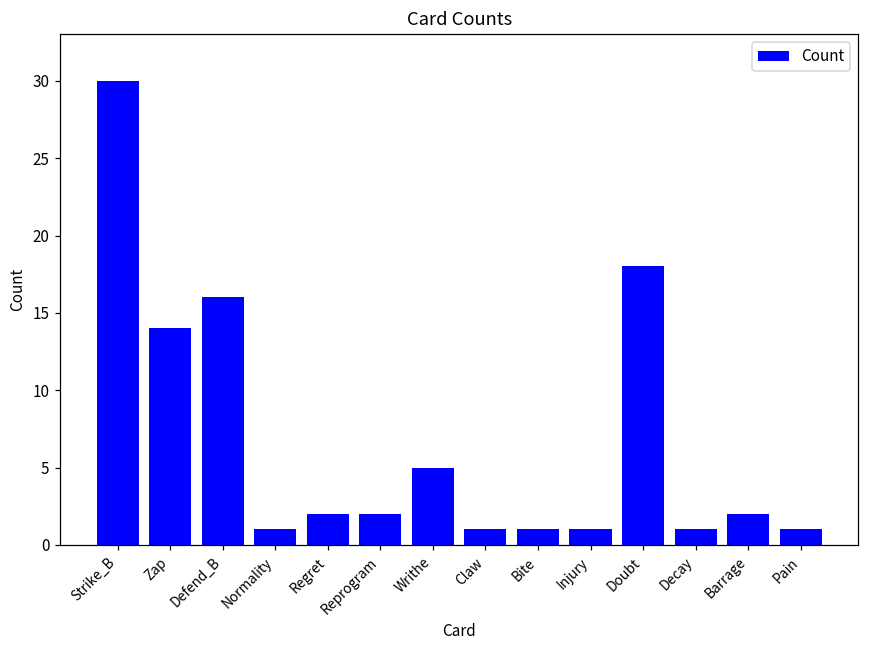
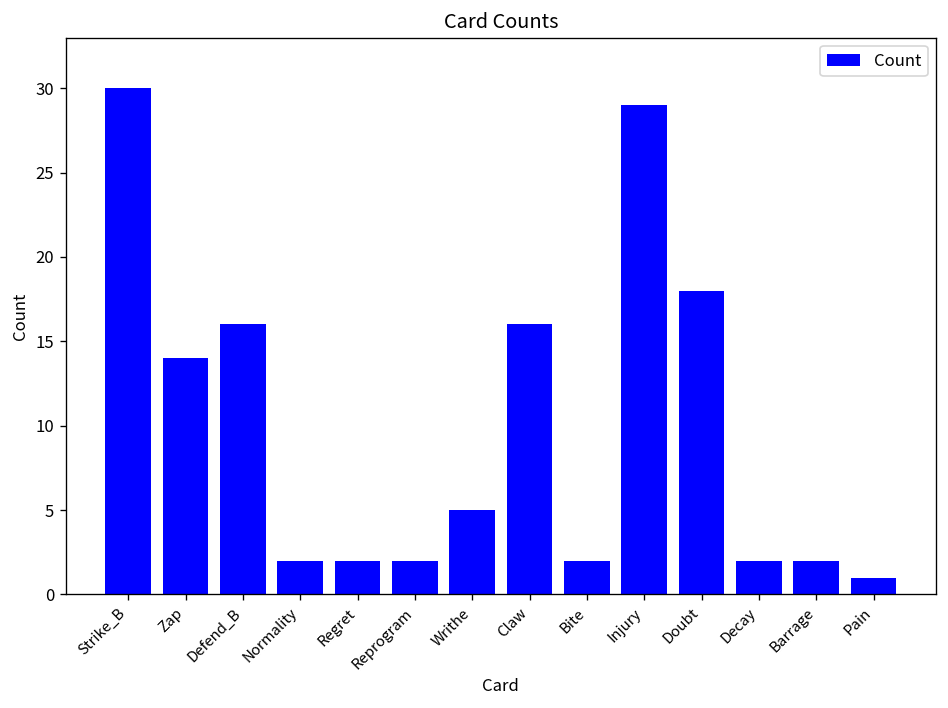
  {
    "Strike_B": 30,
    "Zap": 14,
    "Defend_B": 16,
-   "Normality": 1,
+   "Normality": 2,
    "Regret": 2,
    "Reprogram": 2,
    "Writhe": 5,
-   "Claw": 1,
-   "Bite": 1,
-   "Injury": 1,
+   "Claw": 16,
+   "Bite": 2,
+   "Injury": 29,
    "Doubt": 18,
-   "Decay": 1,
+   "Decay": 2,
    "Barrage": 2,
    "Pain": 1
  }
